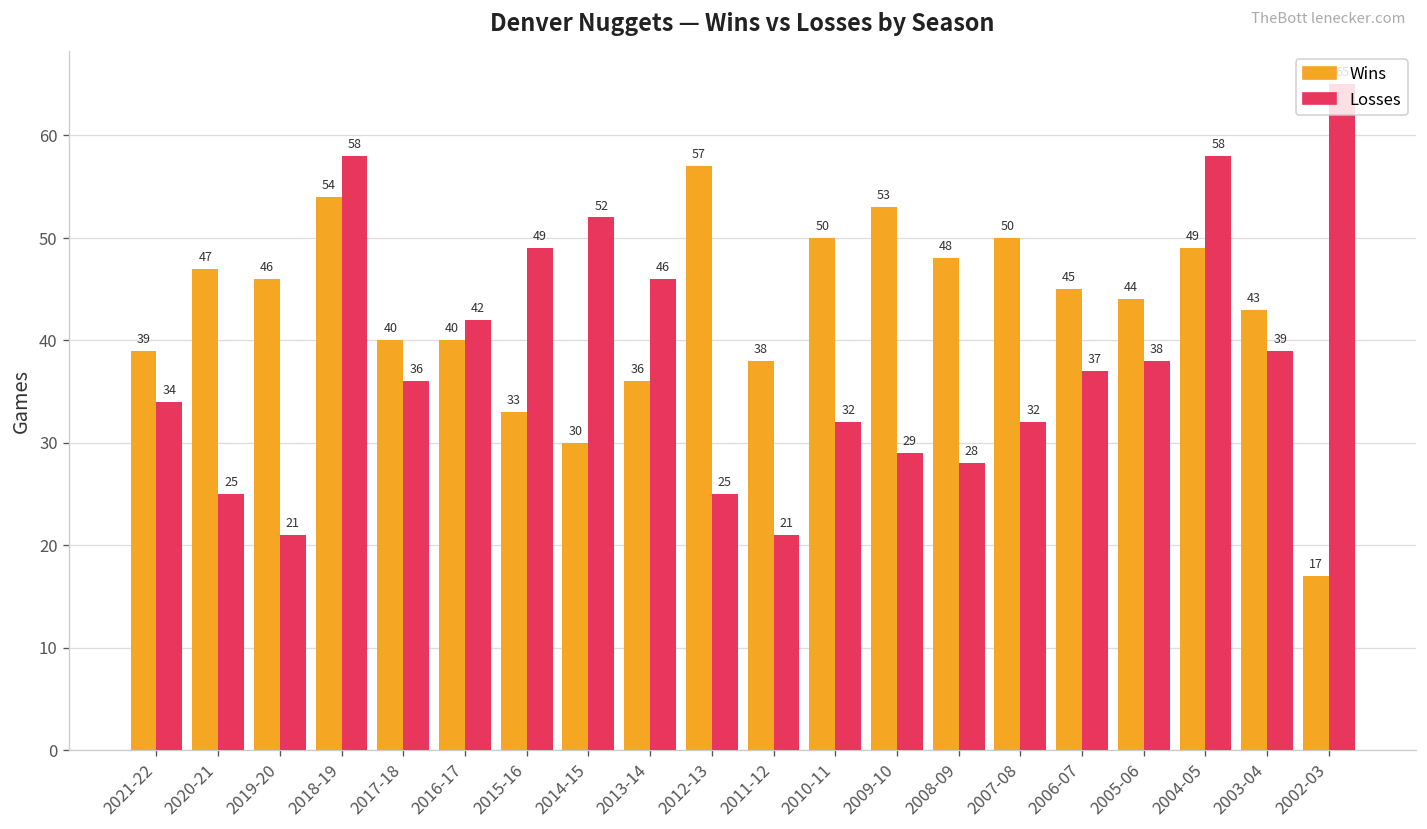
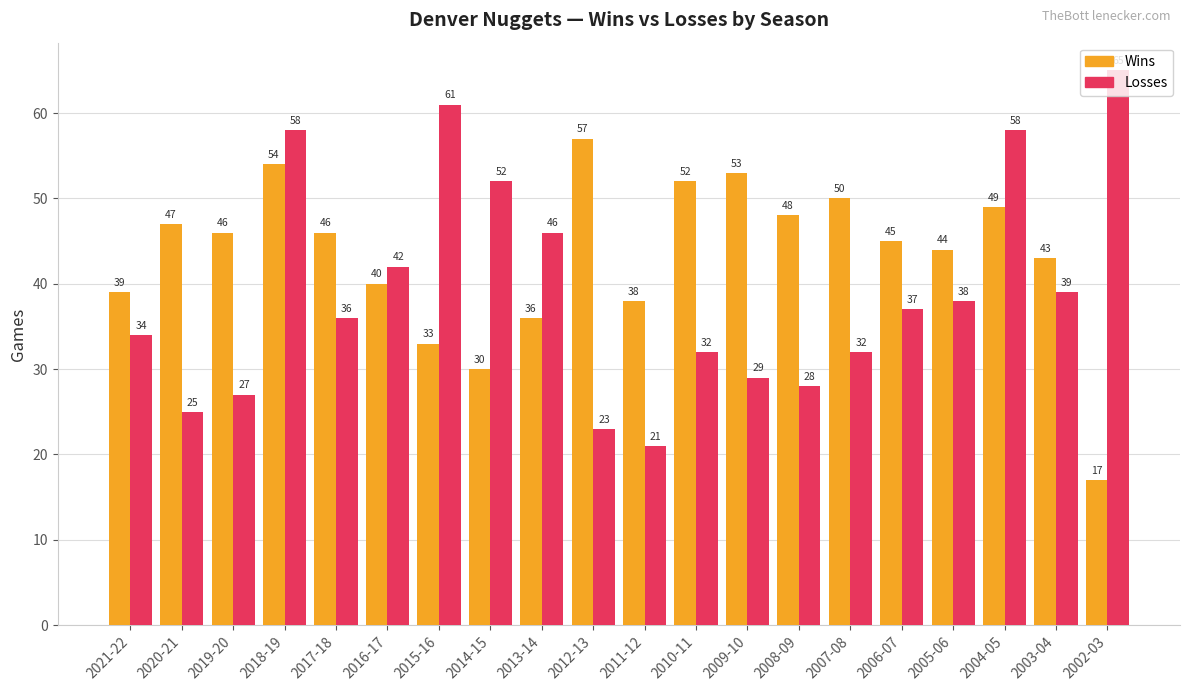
  {
    "Wins": {
      "2021-22": 39,
      "2020-21": 47,
      "2019-20": 46,
      "2018-19": 54,
-     "2017-18": 40,
+     "2017-18": 46,
      "2016-17": 40,
      "2015-16": 33,
      "2014-15": 30,
      "2013-14": 36,
      "2012-13": 57,
      "2011-12": 38,
-     "2010-11": 50,
+     "2010-11": 52,
      "2009-10": 53,
      "2008-09": 48,
      "2007-08": 50,
      "2006-07": 45,
      "2005-06": 44,
      "2004-05": 49,
      "2003-04": 43,
      "2002-03": 17
    },
    "Losses": {
      "2021-22": 34,
      "2020-21": 25,
-     "2019-20": 21,
+     "2019-20": 27,
      "2018-19": 58,
      "2017-18": 36,
      "2016-17": 42,
-     "2015-16": 49,
+     "2015-16": 61,
      "2014-15": 52,
      "2013-14": 46,
-     "2012-13": 25,
+     "2012-13": 23,
      "2011-12": 21,
      "2010-11": 32,
      "2009-10": 29,
      "2008-09": 28,
      "2007-08": 32,
      "2006-07": 37,
      "2005-06": 38,
      "2004-05": 58,
      "2003-04": 39
    }
  }
